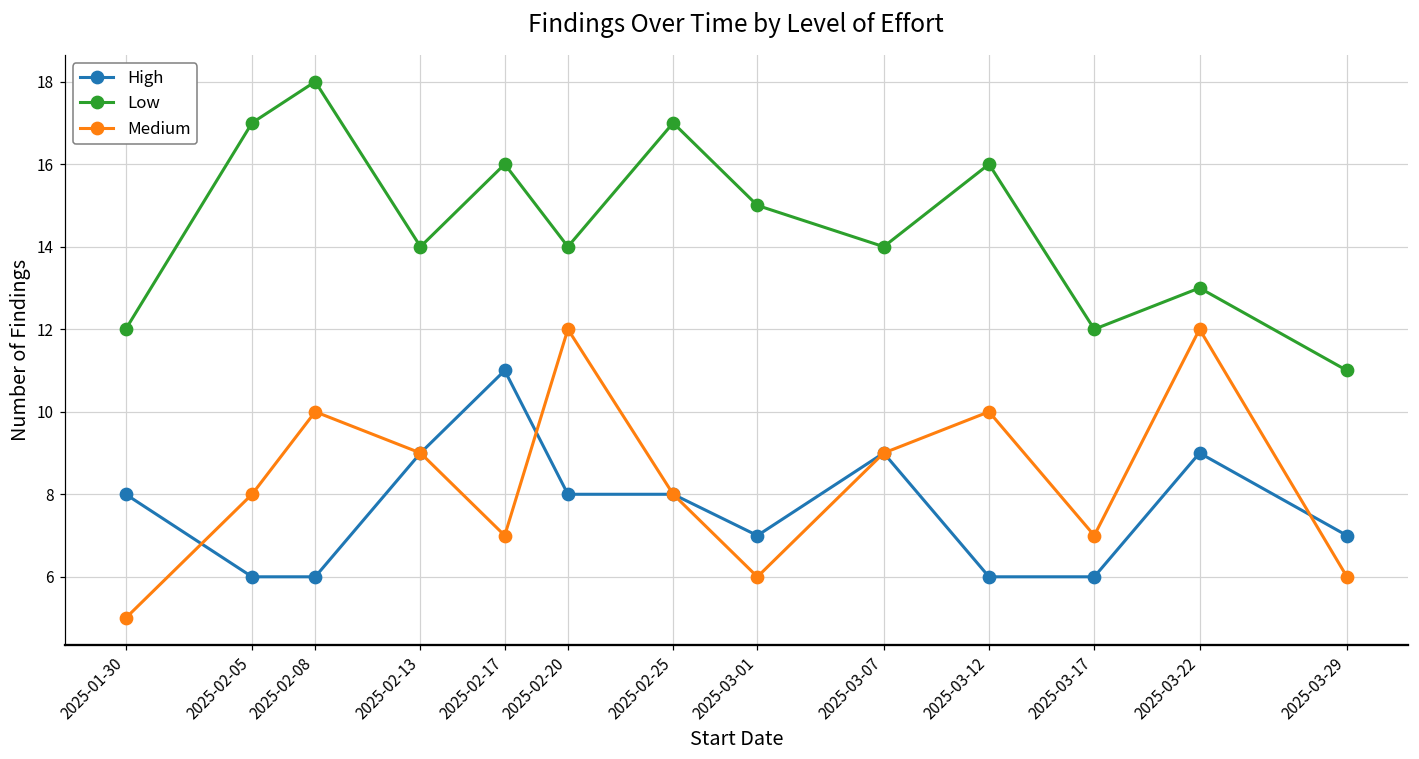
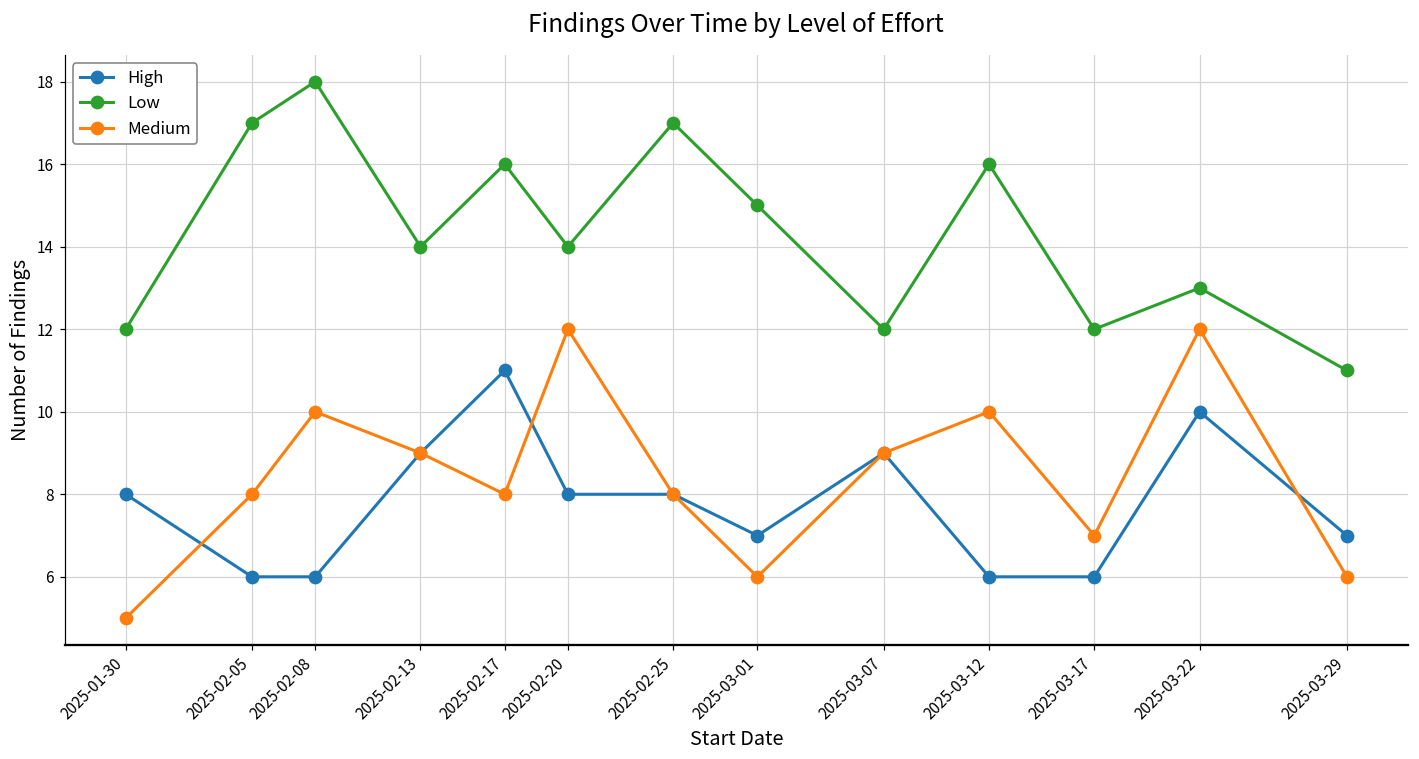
  {
    "High": {
      "2025-01-30": 8,
      "2025-02-05": 6,
      "2025-02-08": 6,
      "2025-02-17": 11,
      "2025-02-20": 8,
      "2025-03-01": 7,
      "2025-03-12": 6,
      "2025-03-17": 6,
-     "2025-03-22": 9,
+     "2025-03-22": 10,
      "2025-03-29": 7
    },
    "Low": {
      "2025-01-30": 12,
      "2025-02-05": 17,
      "2025-02-08": 18,
      "2025-02-13": 14,
      "2025-02-17": 16,
      "2025-02-20": 14,
      "2025-02-25": 17,
      "2025-03-01": 15,
-     "2025-03-07": 14,
+     "2025-03-07": 12,
      "2025-03-12": 16,
      "2025-03-17": 12,
      "2025-03-22": 13,
      "2025-03-29": 11
    },
    "Medium": {
      "2025-01-30": 5,
      "2025-02-05": 8,
      "2025-02-08": 10,
-     "2025-02-17": 7,
+     "2025-02-17": 8,
      "2025-02-20": 12,
      "2025-03-01": 6,
      "2025-03-12": 10,
      "2025-03-17": 7,
      "2025-03-22": 12,
      "2025-03-29": 6
    }
  }
